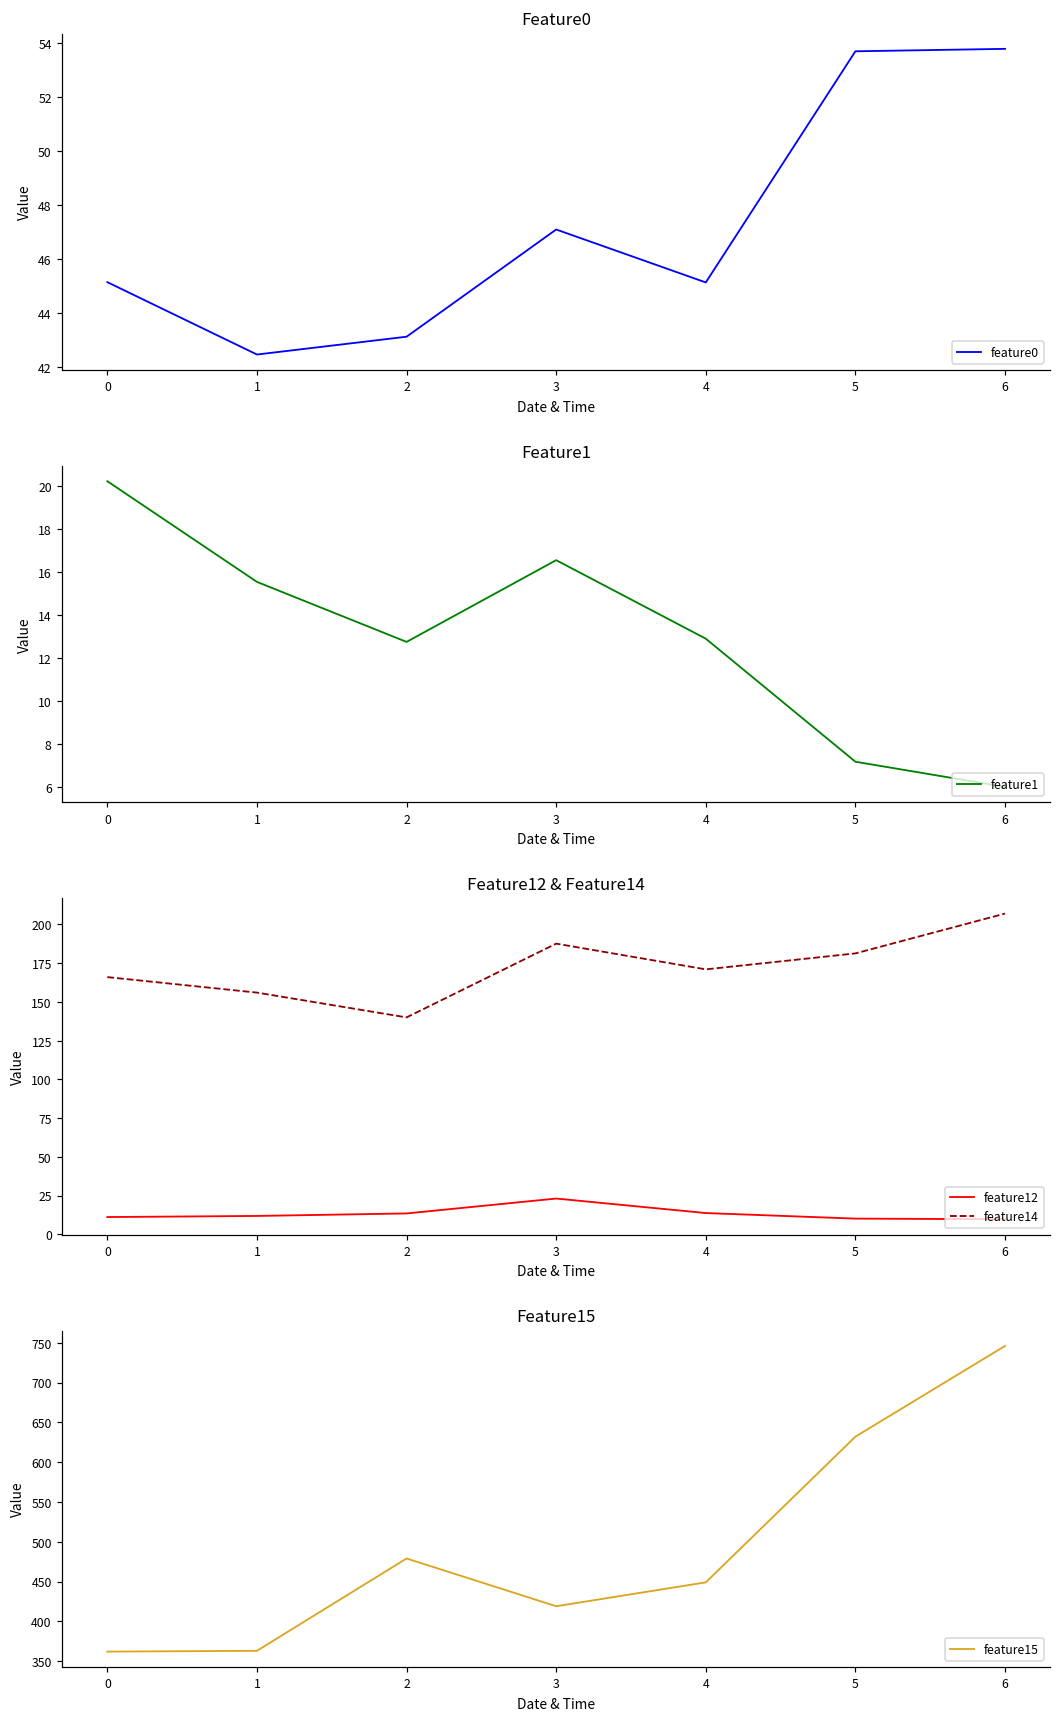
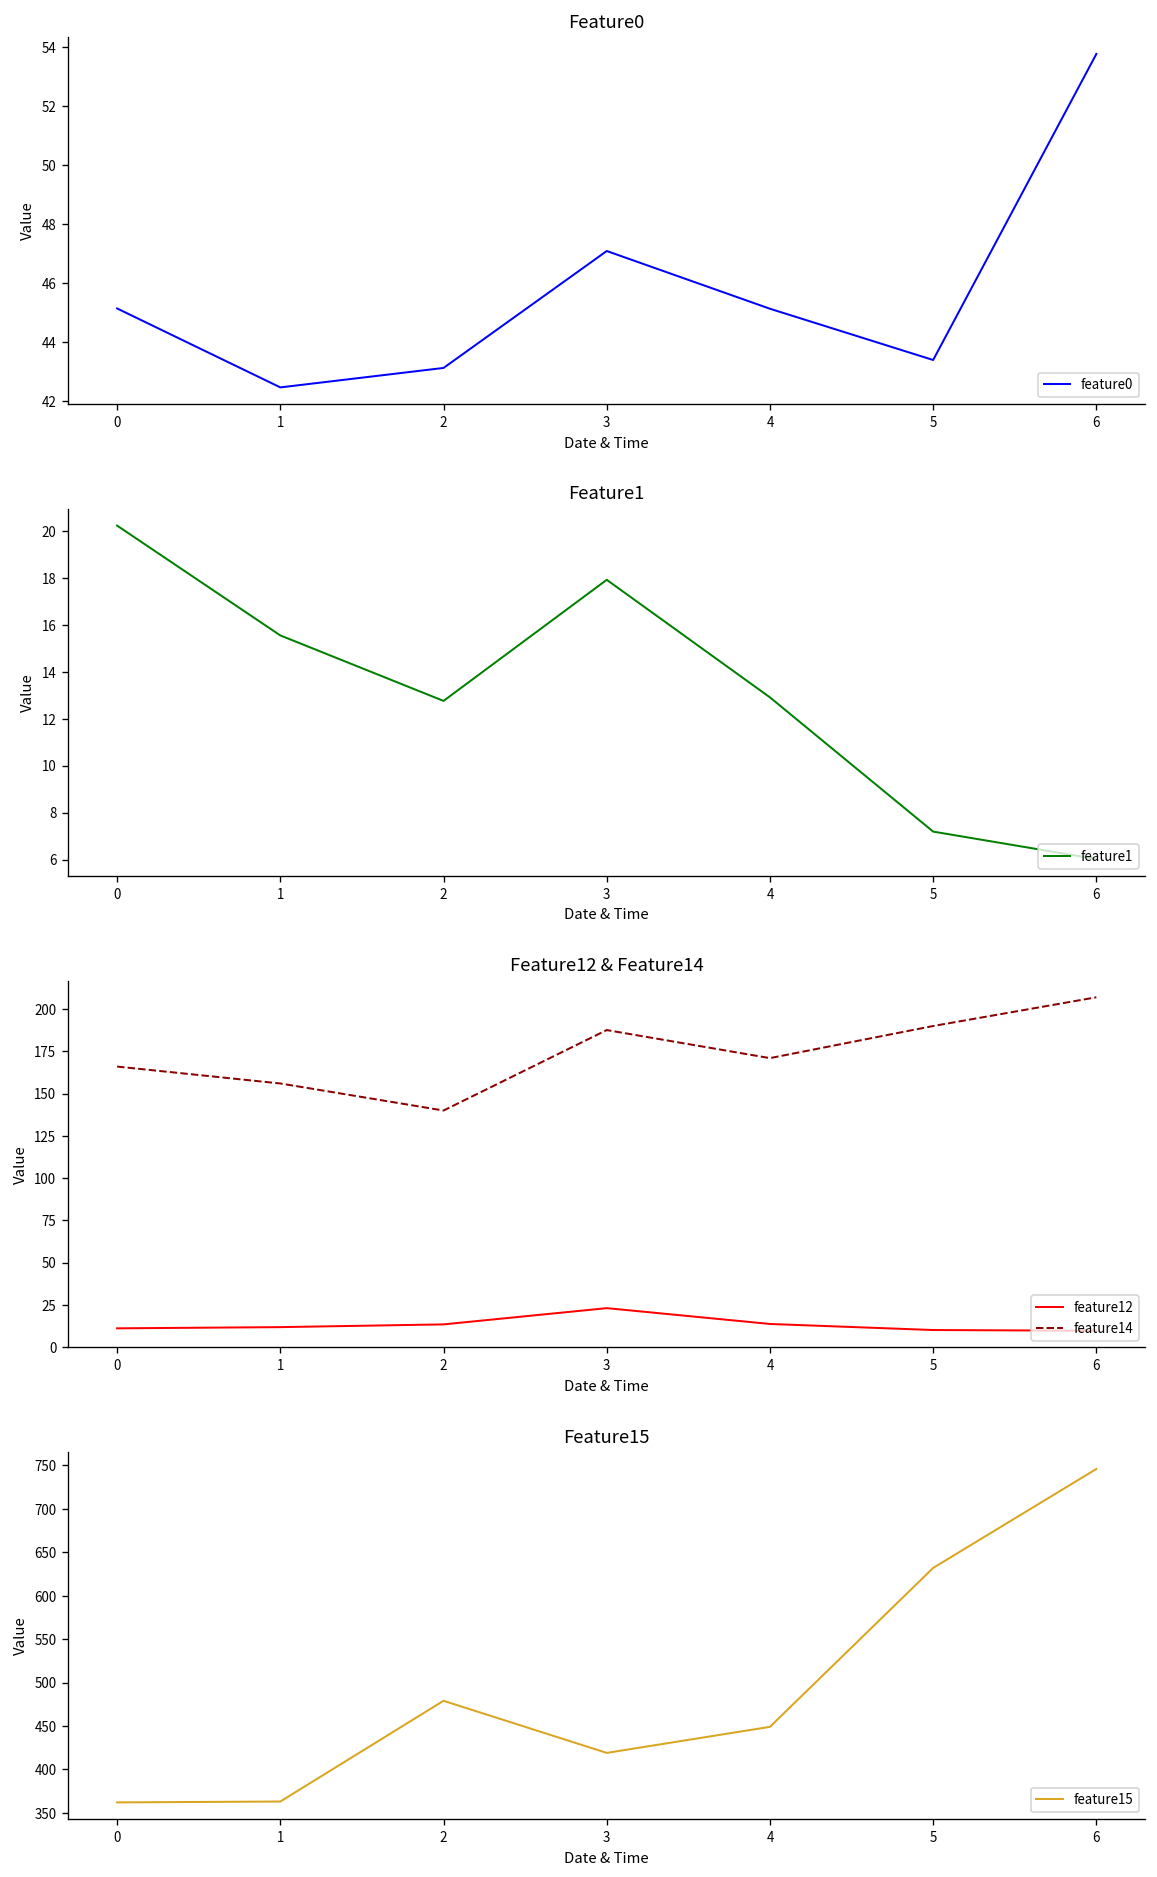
  {
    "Feature0": {
      "0": 45.1,
      "1": 42.5,
      "2": 43.1,
      "3": 47.1,
      "4": 45.1,
-     "5": 53.7,
+     "5": 43.4,
      "6": 53.8
    },
    "Feature1": {
      "0": 20.2,
      "1": 15.6,
      "2": 12.8,
-     "3": 16.6,
+     "3": 17.9,
      "4": 12.9,
      "5": 7.2
    },
    "Feature12 & Feature14": {
      "feature12": {
        "0": 11,
        "1": 12,
        "2": 13,
        "3": 23,
        "4": 14,
        "5": 10
      },
      "feature14": {
        "0": 166,
        "1": 156,
        "2": 140,
        "3": 188,
        "4": 171,
-       "5": 181,
+       "5": 190,
        "6": 207
      }
    },
    "Feature15": {
      "0": 360,
      "1": 360,
      "2": 480,
      "3": 420,
      "4": 450,
      "5": 630,
      "6": 750
    }
  }
